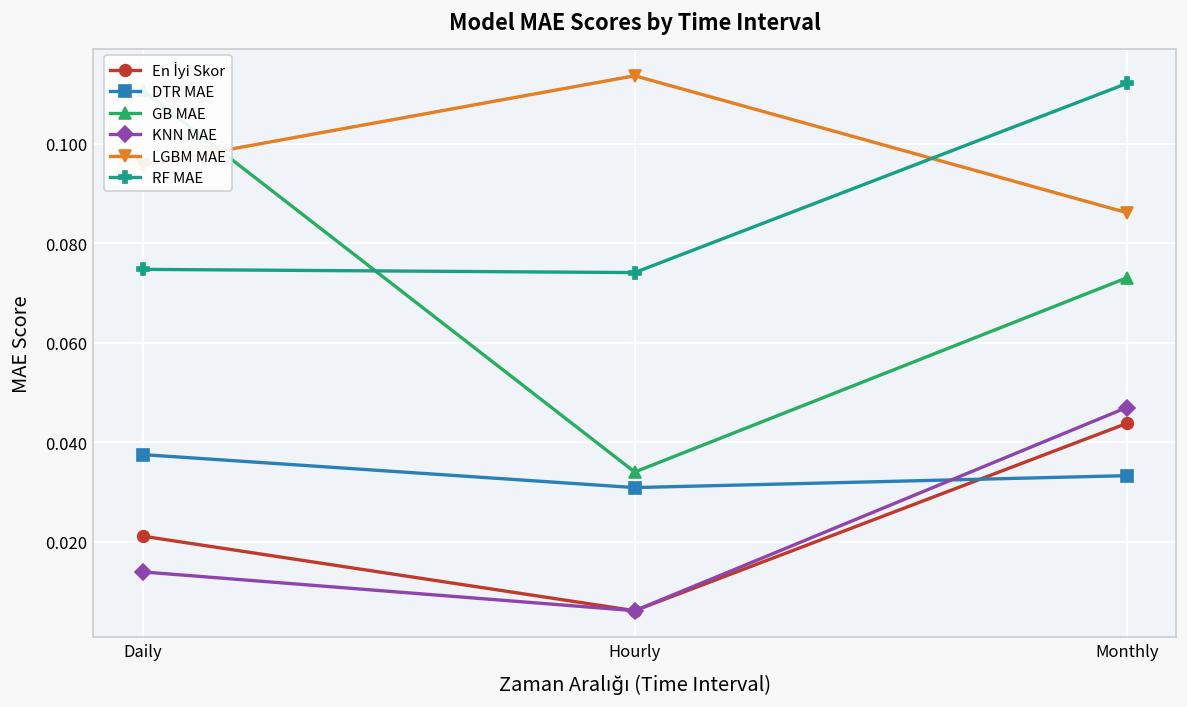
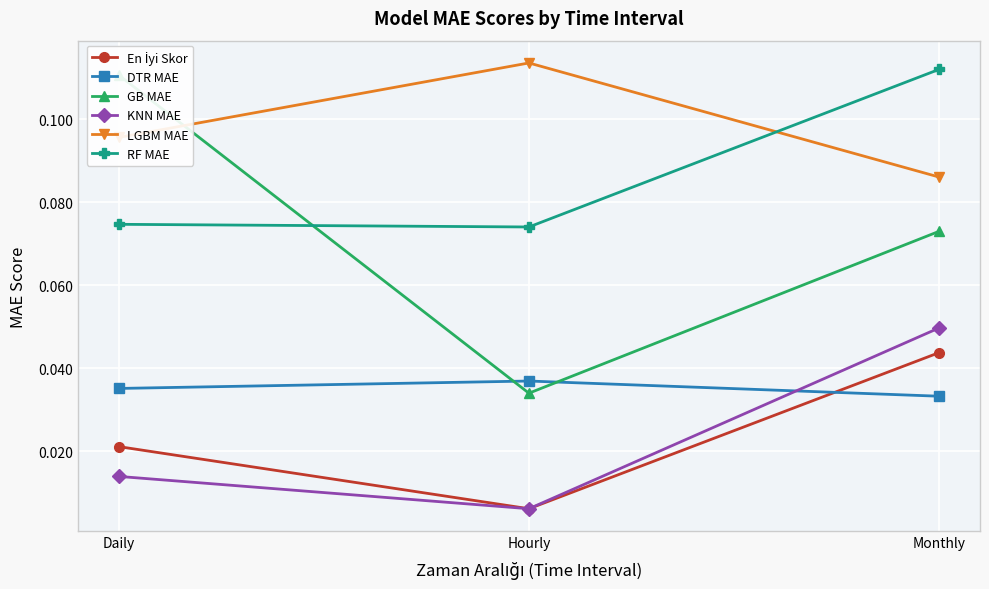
  {
    "En İyi Skor": {
      "Daily": 0.021,
      "Monthly": 0.044
    },
    "DTR MAE": {
-     "Daily": 0.037,
-     "Hourly": 0.031,
+     "Daily": 0.035,
+     "Hourly": 0.037,
      "Monthly": 0.033
    },
    "KNN MAE": {
      "Daily": 0.014,
-     "Monthly": 0.047
+     "Monthly": 0.050
    },
    "LGBM MAE": {
      "Hourly": 0.114,
      "Monthly": 0.086
    }
  }
